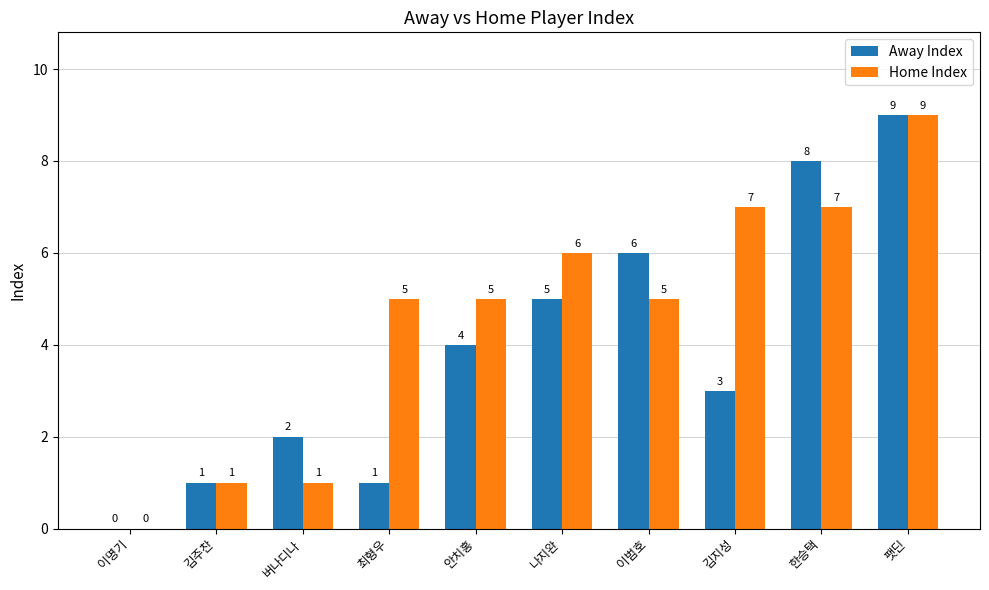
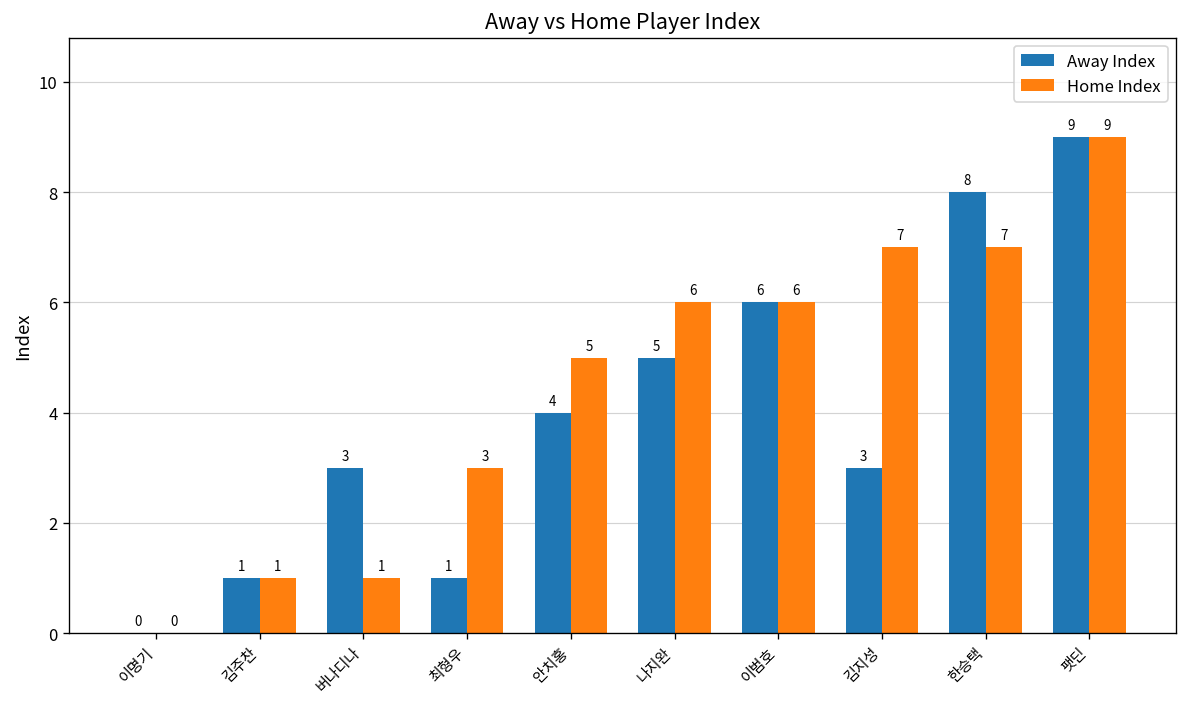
  {
    "Away Index": {
      "이명기": 0,
      "김주찬": 1,
-     "버나디나": 2,
+     "버나디나": 3,
      "최형우": 1,
      "안치홍": 4,
      "나지완": 5,
      "이범호": 6,
      "김지성": 3,
      "한승택": 8,
      "팻딘": 9
    },
    "Home Index": {
      "이명기": 0,
      "김주찬": 1,
      "버나디나": 1,
-     "최형우": 5,
+     "최형우": 3,
      "안치홍": 5,
      "나지완": 6,
-     "이범호": 5,
+     "이범호": 6,
      "김지성": 7,
      "한승택": 7,
      "팻딘": 9
    }
  }
